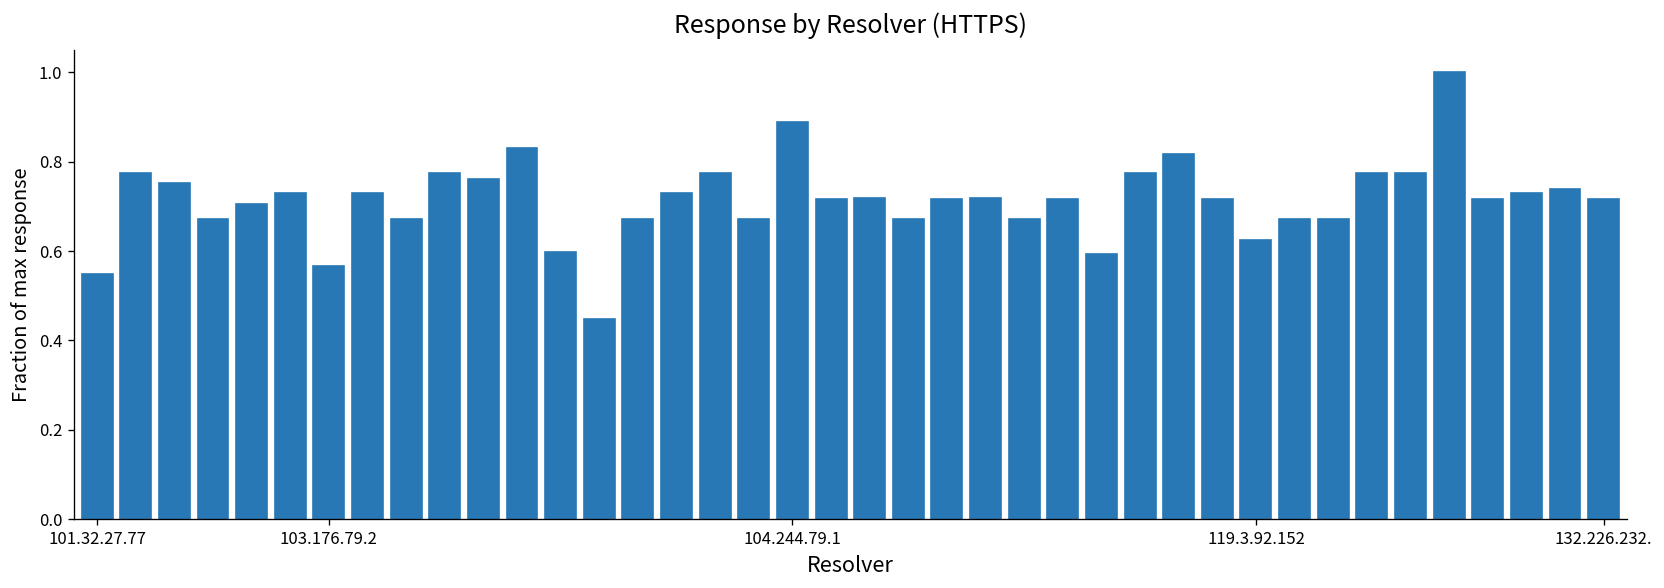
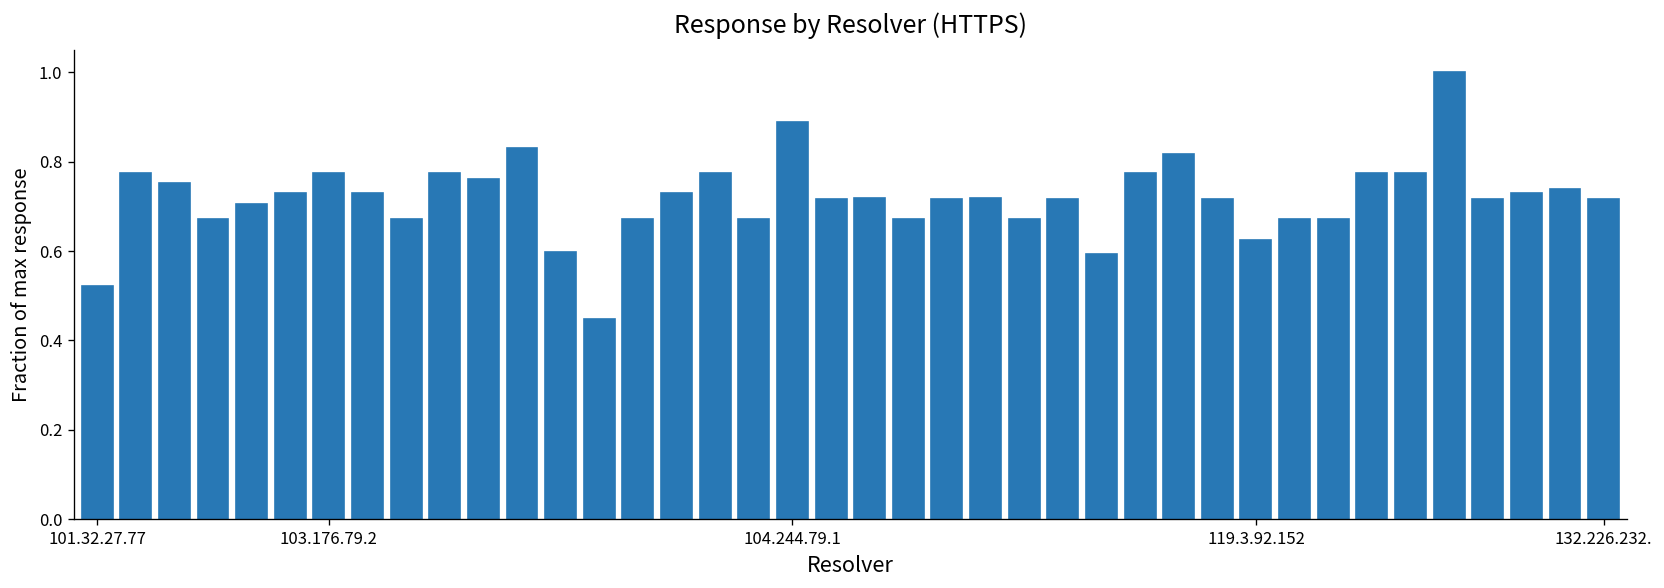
  {
-   "101.32.27.77": 0.55,
-   "103.176.79.2": 0.57,
+   "101.32.27.77": 0.52,
+   "103.176.79.2": 0.77,
    "104.244.79.1": 0.89,
    "119.3.92.152": 0.63,
    "132.226.232.": 0.72
  }
